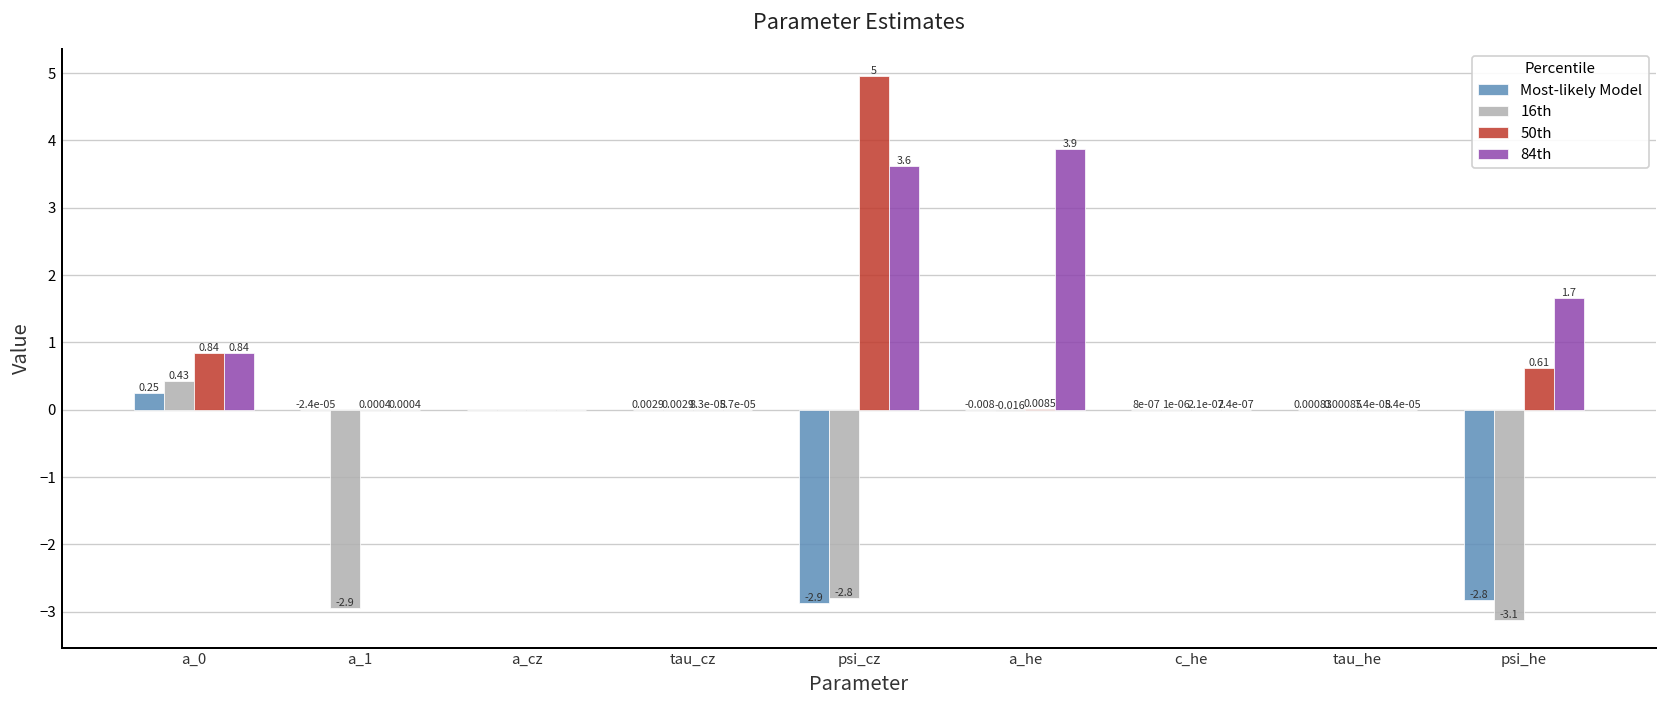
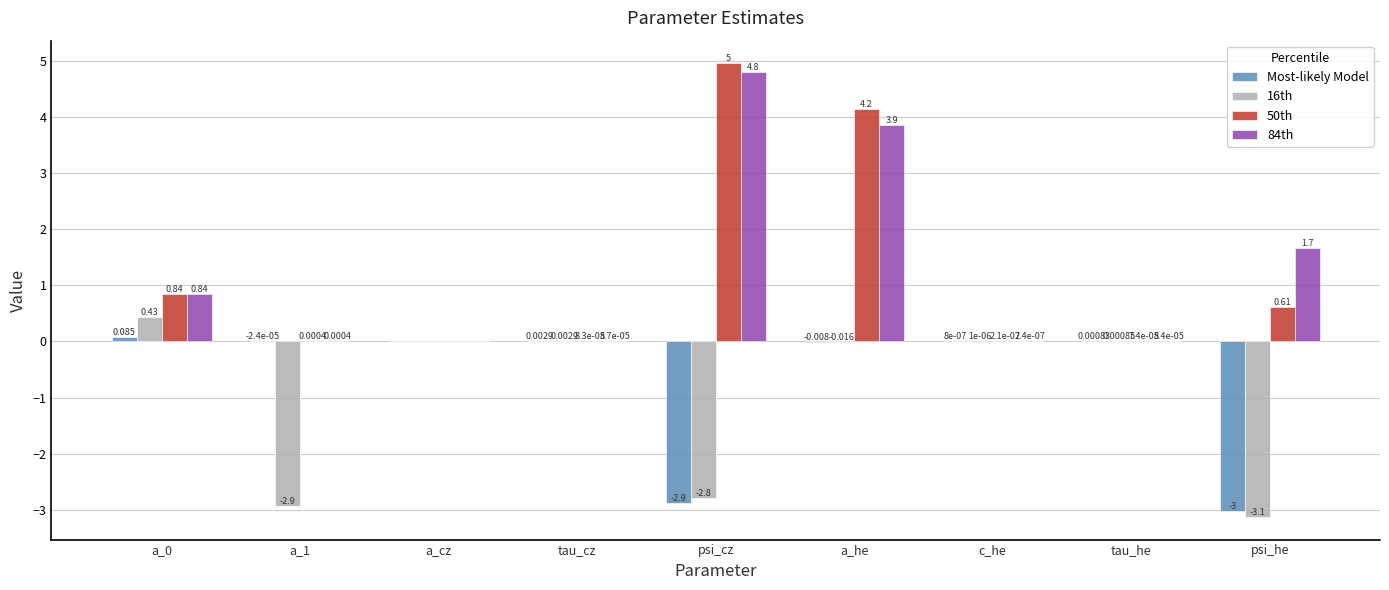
  {
    "Most-likely Model": {
-     "a_0": "0.25",
+     "a_0": "0.085",
      "a_1": "-2.4e-05",
      "tau_cz": "0.0029",
      "psi_cz": "-2.9",
      "a_he": "-0.008",
      "c_he": "8e-07",
-     "psi_he": "-2.8"
+     "psi_he": "-3"
    },
    "16th": {
      "a_0": "0.43",
      "a_1": "-2.9",
      "psi_cz": "-2.8",
      "a_he": "-0.016",
      "c_he": "1e-06",
      "psi_he": "-3.1"
    },
    "50th": {
      "a_0": "0.84",
      "a_1": "0.0004",
      "psi_cz": "5",
-     "a_he": "0.0085",
+     "a_he": "4.2",
      "psi_he": "0.61"
    },
    "84th": {
      "a_0": "0.84",
      "a_1": "0.0004",
-     "psi_cz": "3.6",
+     "psi_cz": "4.8",
      "a_he": "3.9",
      "psi_he": "1.7"
    }
  }
